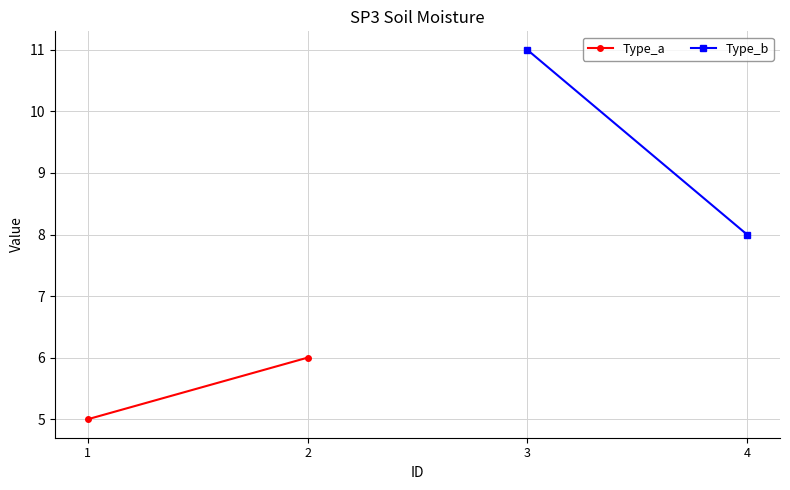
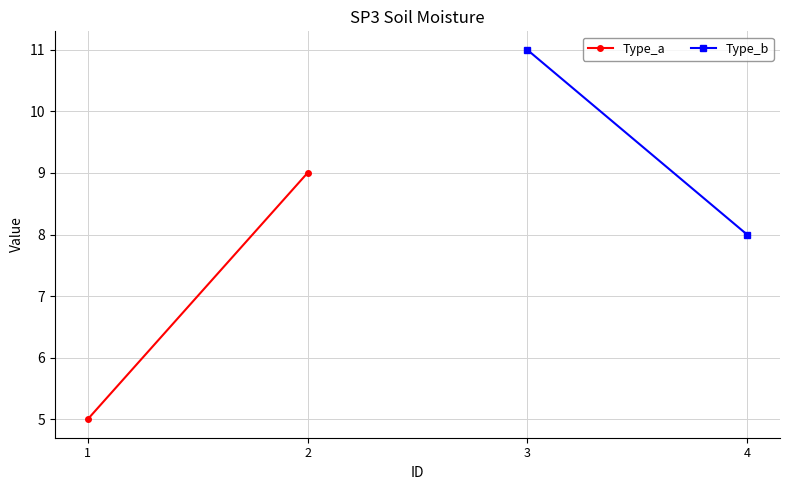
  {
    "Type_a": {
      "1": 5,
-     "2": 6
+     "2": 9
    },
    "Type_b": {
      "3": 11,
      "4": 8
    }
  }
